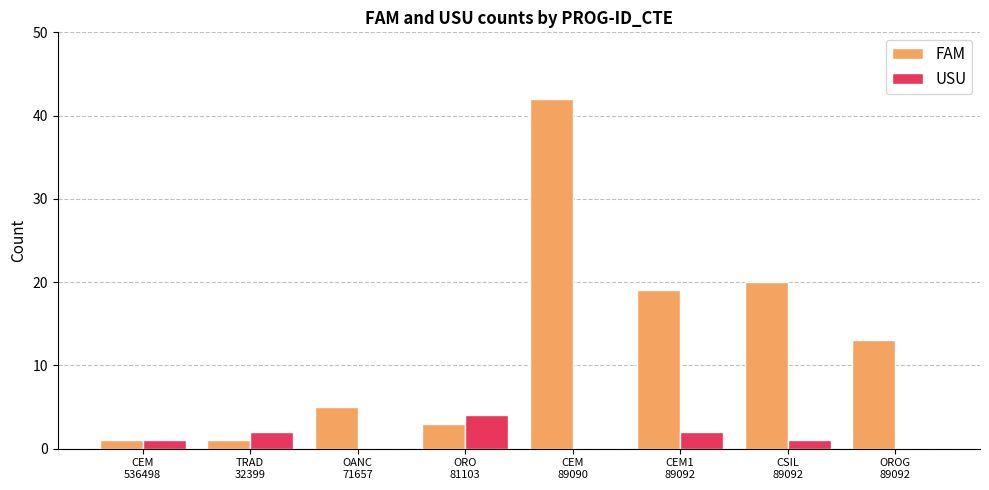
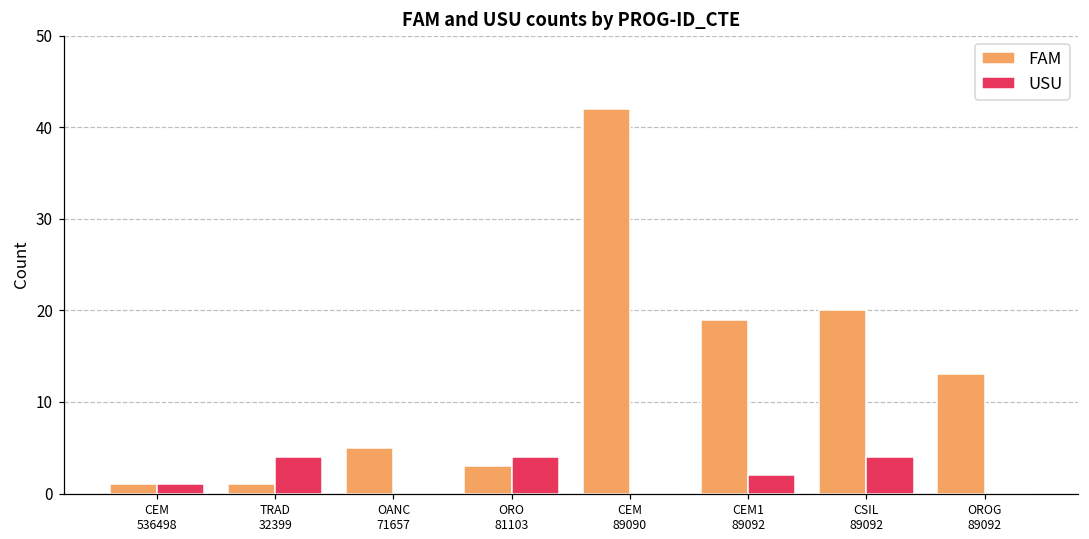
  {
    "FAM": {
      "CEM 536498": 1,
      "TRAD 32399": 1,
      "OANC 71657": 5,
      "ORO 81103": 3,
      "CEM 89090": 42,
      "CEM1 89092": 19,
      "CSIL 89092": 20,
      "OROG 89092": 13
    },
    "USU": {
      "CEM 536498": 1,
-     "TRAD 32399": 2,
+     "TRAD 32399": 4,
      "OANC 71657": 0,
      "ORO 81103": 4,
      "CEM 89090": 0,
      "CEM1 89092": 2,
-     "CSIL 89092": 1,
+     "CSIL 89092": 4,
      "OROG 89092": 0
    }
  }
